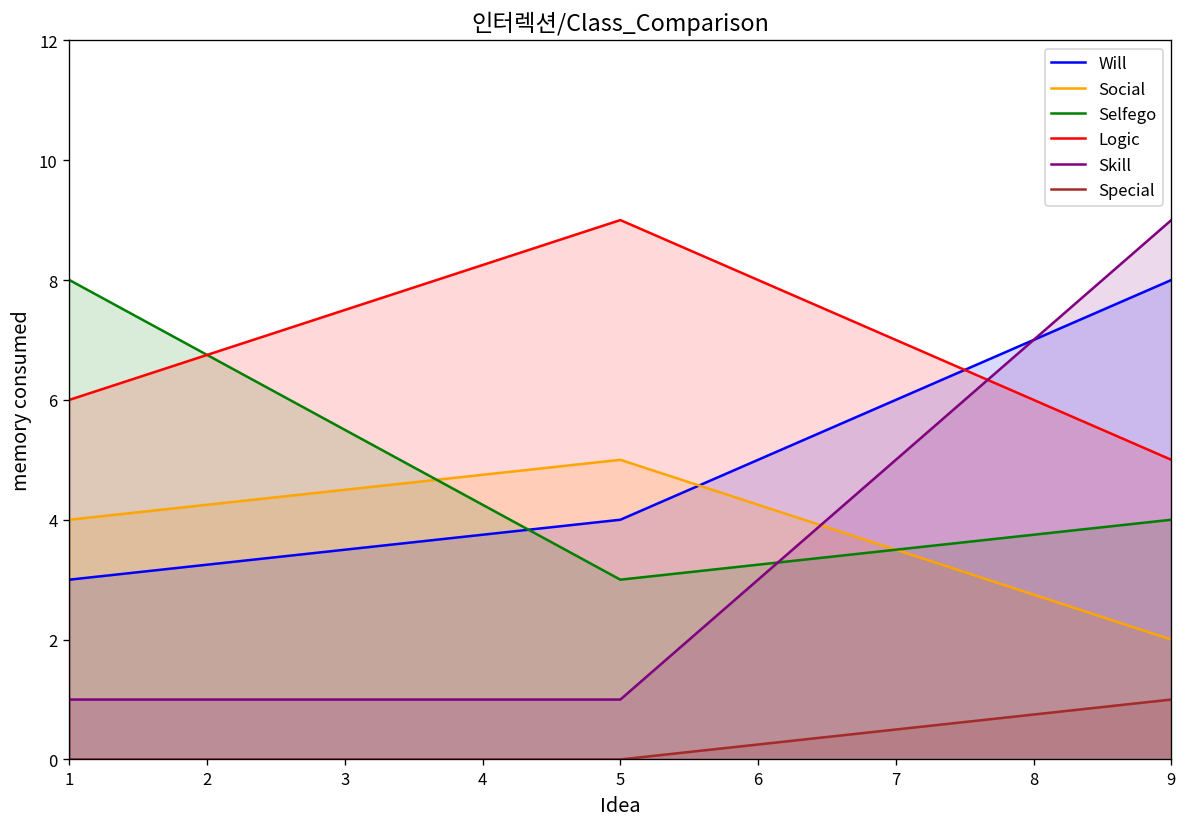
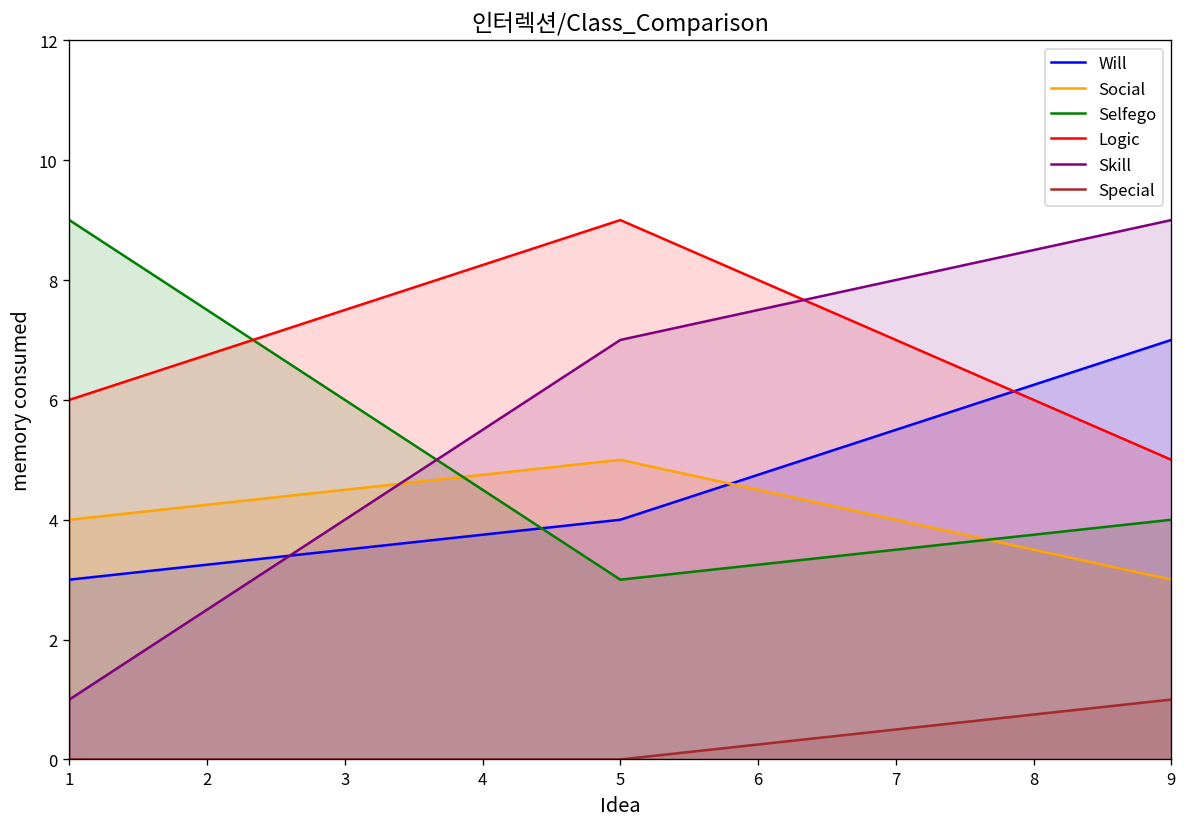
  {
    "Will": {
      "1": 3,
      "5": 4,
-     "9": 8
+     "9": 7
    },
    "Social": {
      "1": 4,
      "5": 5,
-     "9": 2
+     "9": 3
    },
    "Selfego": {
-     "1": 8,
+     "1": 9,
      "5": 3,
      "9": 4
    },
    "Logic": {
      "1": 6,
      "5": 9,
      "9": 5
    },
    "Skill": {
      "1": 1,
-     "5": 1,
+     "5": 7,
      "9": 9
    },
    "Special": {
      "1": 0,
      "5": 0,
      "9": 1
    }
  }
